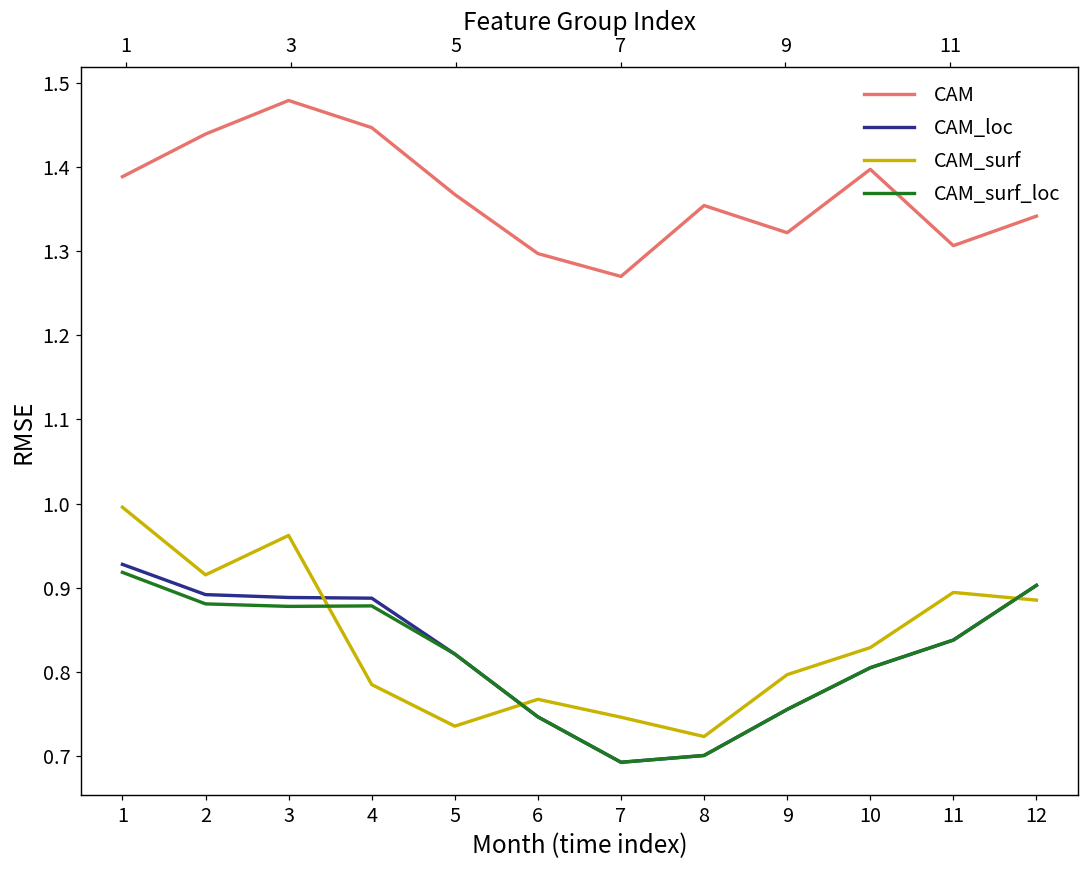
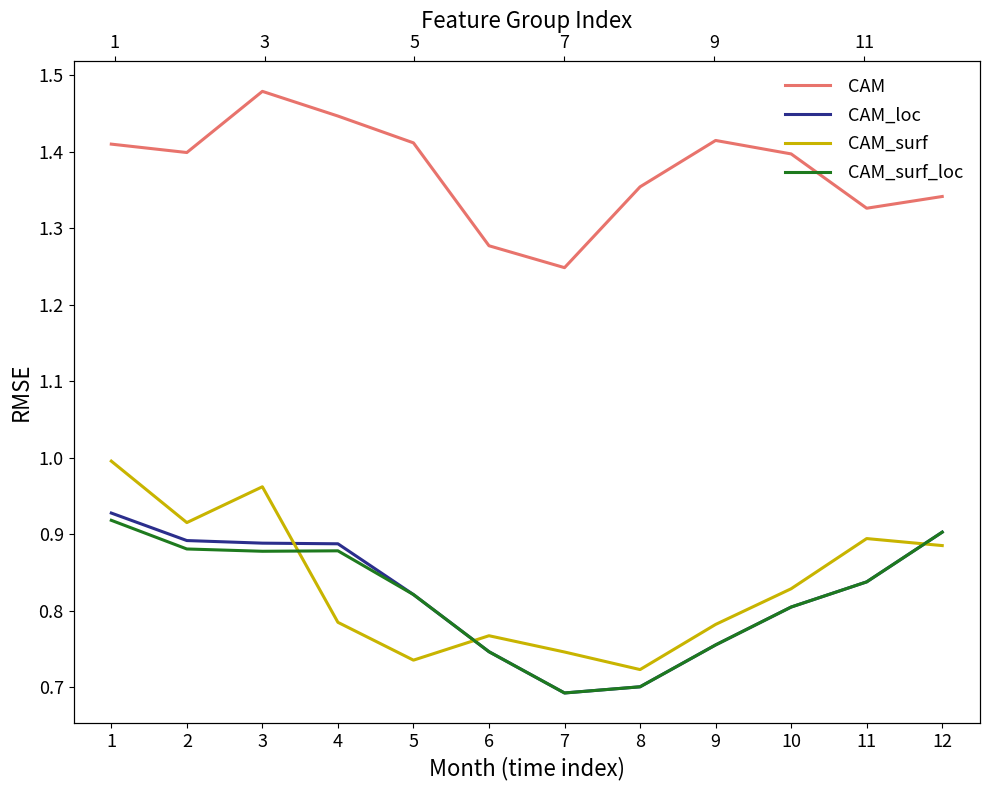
  {
    "CAM": {
-     "1": 1.39,
-     "2": 1.44,
+     "1": 1.41,
+     "2": 1.40,
      "3": 1.48,
      "4": 1.45,
-     "5": 1.37,
-     "6": 1.30,
-     "7": 1.27,
+     "5": 1.41,
+     "6": 1.28,
+     "7": 1.25,
      "8": 1.35,
-     "9": 1.32,
+     "9": 1.41,
      "10": 1.40,
-     "11": 1.31,
+     "11": 1.33,
      "12": 1.34
    },
    "CAM_loc": {
      "1": 0.93,
      "2": 0.89,
      "3": 0.89,
      "4": 0.89
    },
    "CAM_surf": {
      "1": 1.00,
      "2": 0.92,
      "3": 0.96,
      "4": 0.78,
      "5": 0.74,
      "6": 0.77,
      "7": 0.75,
      "8": 0.72,
-     "9": 0.80,
+     "9": 0.78,
      "10": 0.83,
      "11": 0.89,
      "12": 0.89
    },
    "CAM_surf_loc": {
      "1": 0.92,
      "2": 0.88,
      "3": 0.88,
      "4": 0.88
    }
  }
